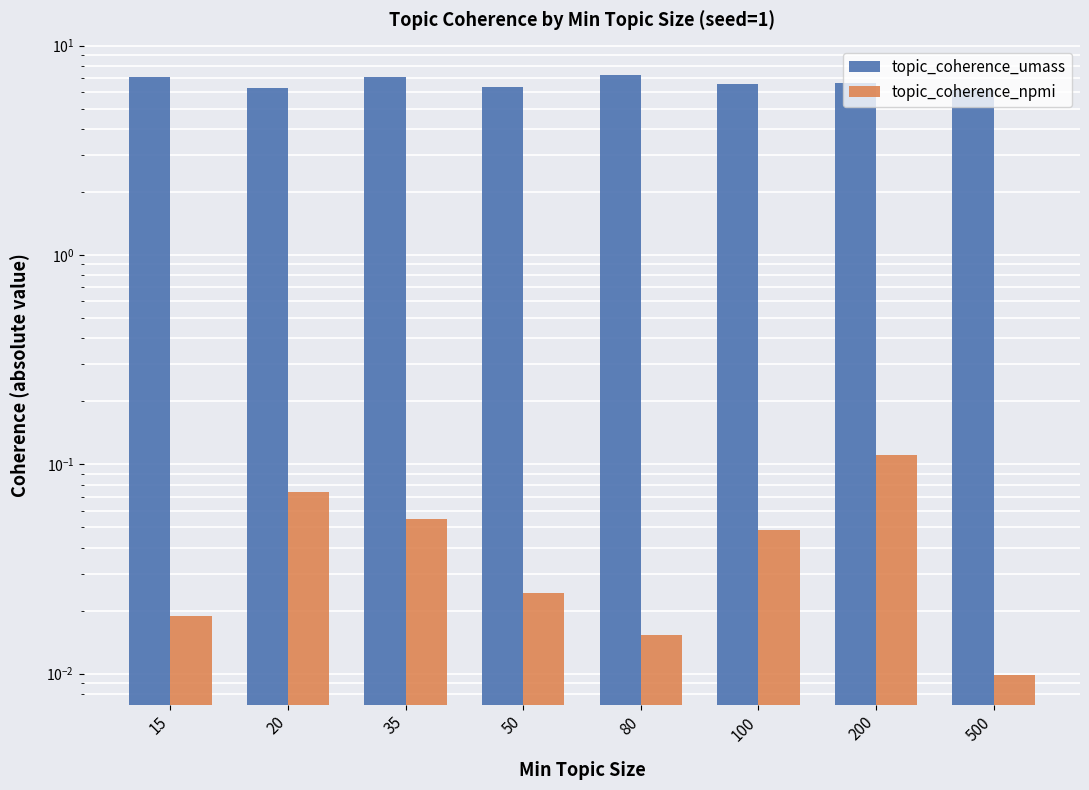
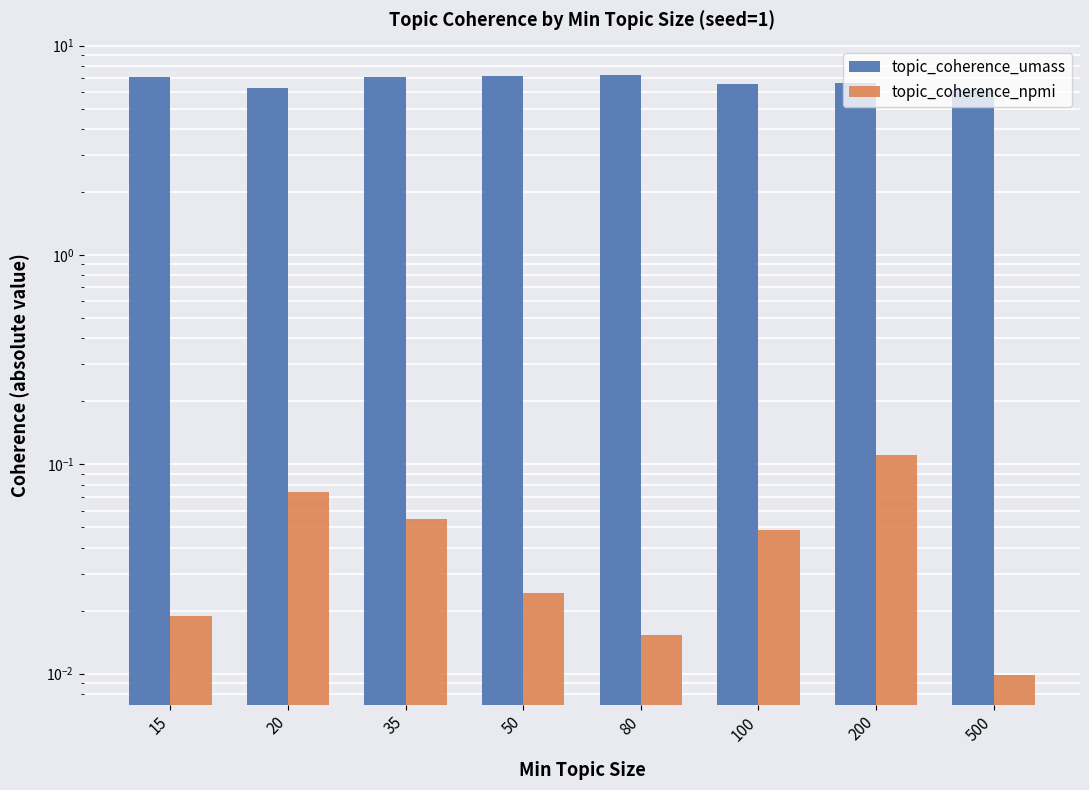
  {
    "topic_coherence_umass": {
      "15": 7.1,
      "20": 6.3,
      "35": 7.1,
-     "50": 6.4,
+     "50": 7.1,
      "80": 7.2,
      "100": 6.5
    },
    "topic_coherence_npmi": {
      "15": 0.019,
      "20": 0.074,
      "35": 0.055,
      "50": 0.024,
      "80": 0.015,
      "100": 0.049,
      "200": 0.11,
      "500": 0.010
    }
  }
